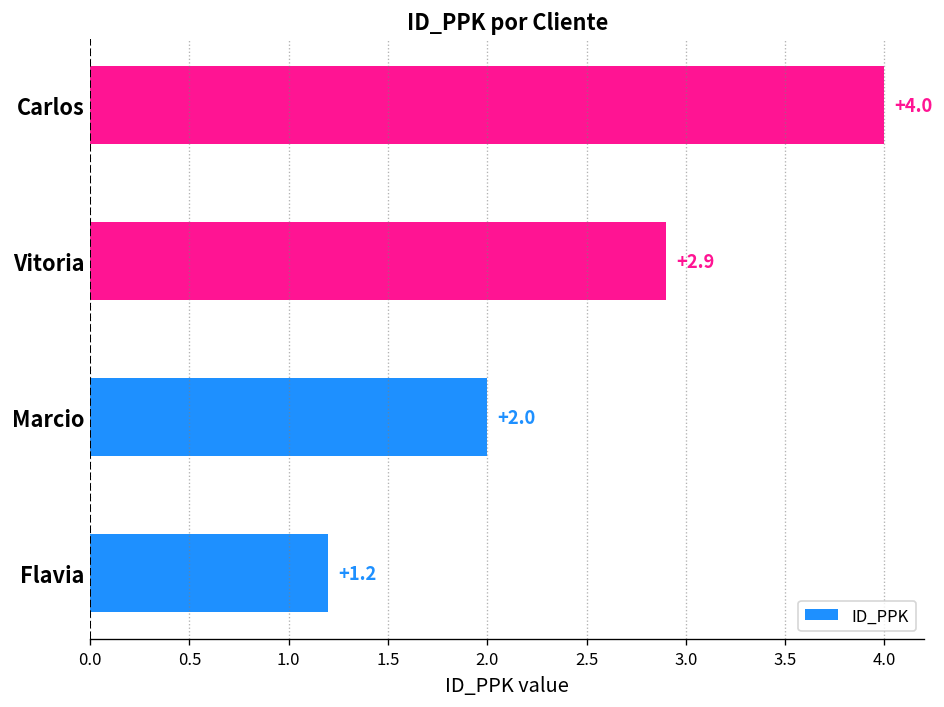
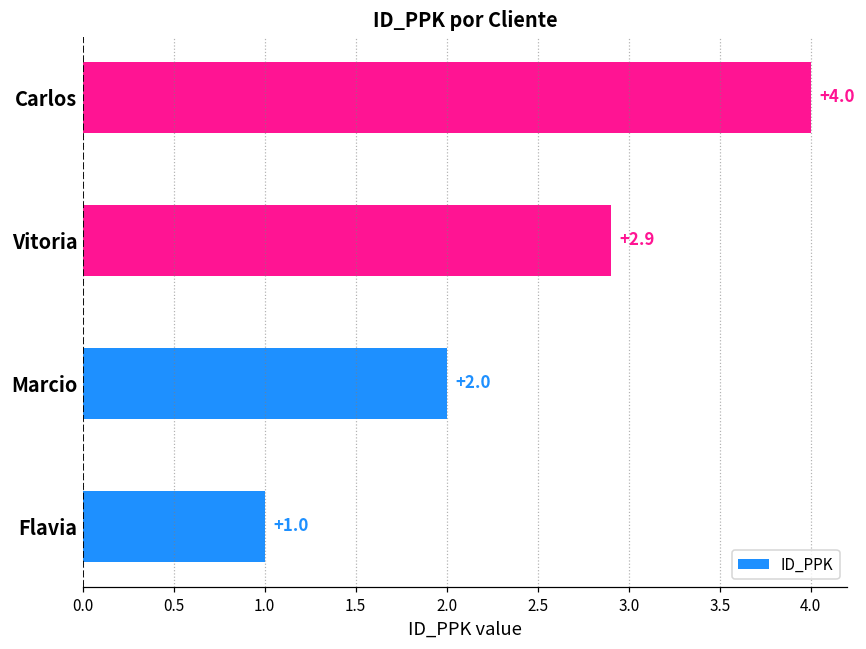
  {
    "Carlos": "+4.0",
    "Vitoria": "+2.9",
    "Marcio": "+2.0",
-   "Flavia": "+1.2"
+   "Flavia": "+1.0"
  }
